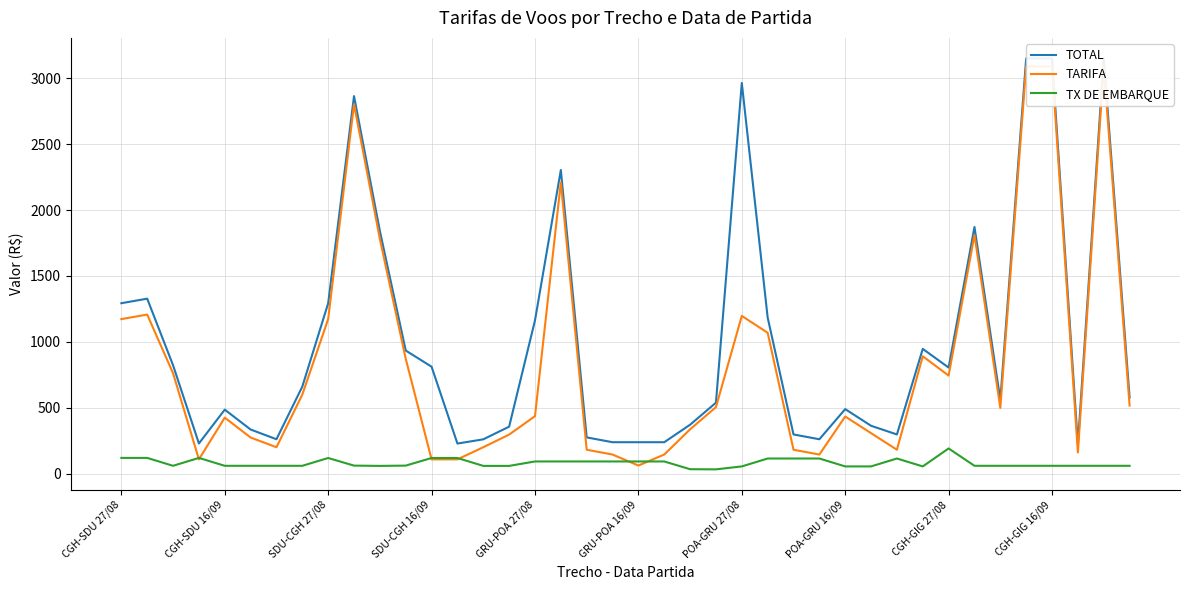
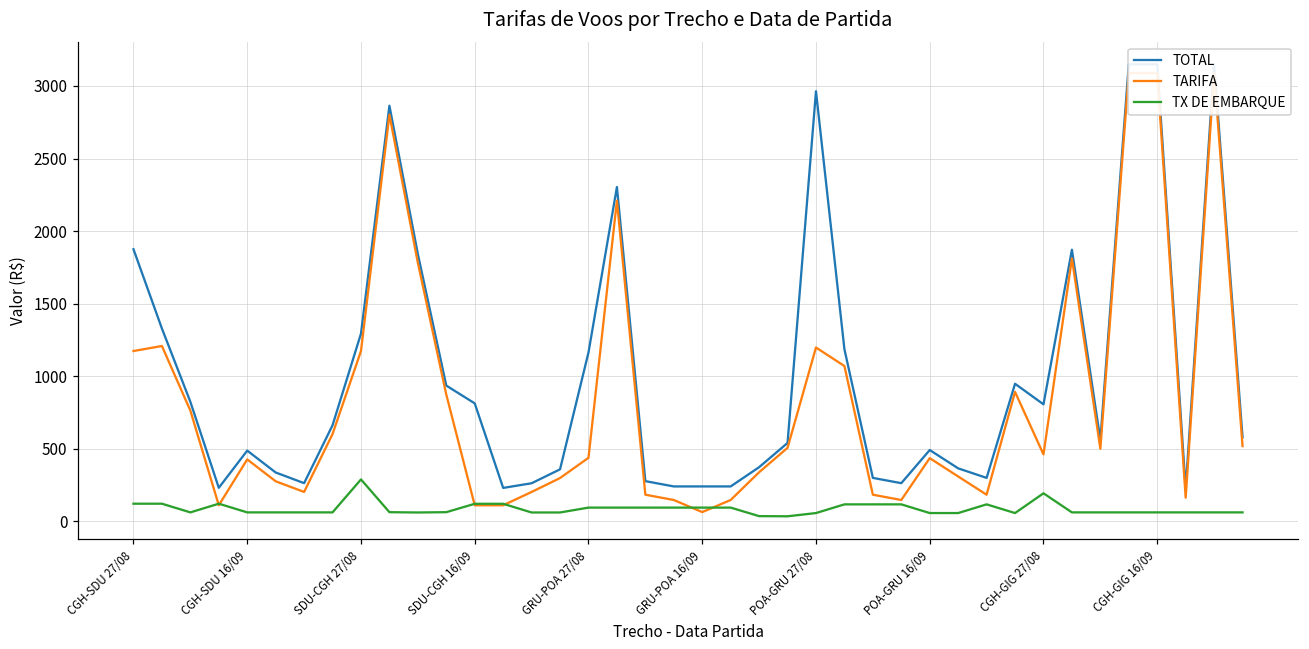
  {
    "TOTAL": {
-     "CGH-SDU 27/08": 1290,
+     "CGH-SDU 27/08": 1870,
      "CGH-SDU 16/09": 490,
      "SDU-CGH 27/08": 1290,
      "SDU-CGH 16/09": 810,
      "GRU-POA 27/08": 1160,
      "GRU-POA 16/09": 240,
      "POA-GRU 27/08": 2960,
      "POA-GRU 16/09": 490,
      "CGH-GIG 27/08": 810
    },
    "TARIFA": {
      "CGH-SDU 27/08": 1170,
      "CGH-SDU 16/09": 430,
      "SDU-CGH 27/08": 1170,
      "GRU-POA 27/08": 440,
      "GRU-POA 16/09": 60,
      "POA-GRU 27/08": 1200,
      "POA-GRU 16/09": 430,
-     "CGH-GIG 27/08": 740
+     "CGH-GIG 27/08": 460
    },
    "TX DE EMBARQUE": {
      "CGH-SDU 27/08": 120,
      "CGH-SDU 16/09": 60,
-     "SDU-CGH 27/08": 120,
+     "SDU-CGH 27/08": 290,
      "GRU-POA 27/08": 90,
      "GRU-POA 16/09": 90,
      "POA-GRU 27/08": 60,
      "POA-GRU 16/09": 60,
      "CGH-GIG 27/08": 190,
      "CGH-GIG 16/09": 60
    }
  }
